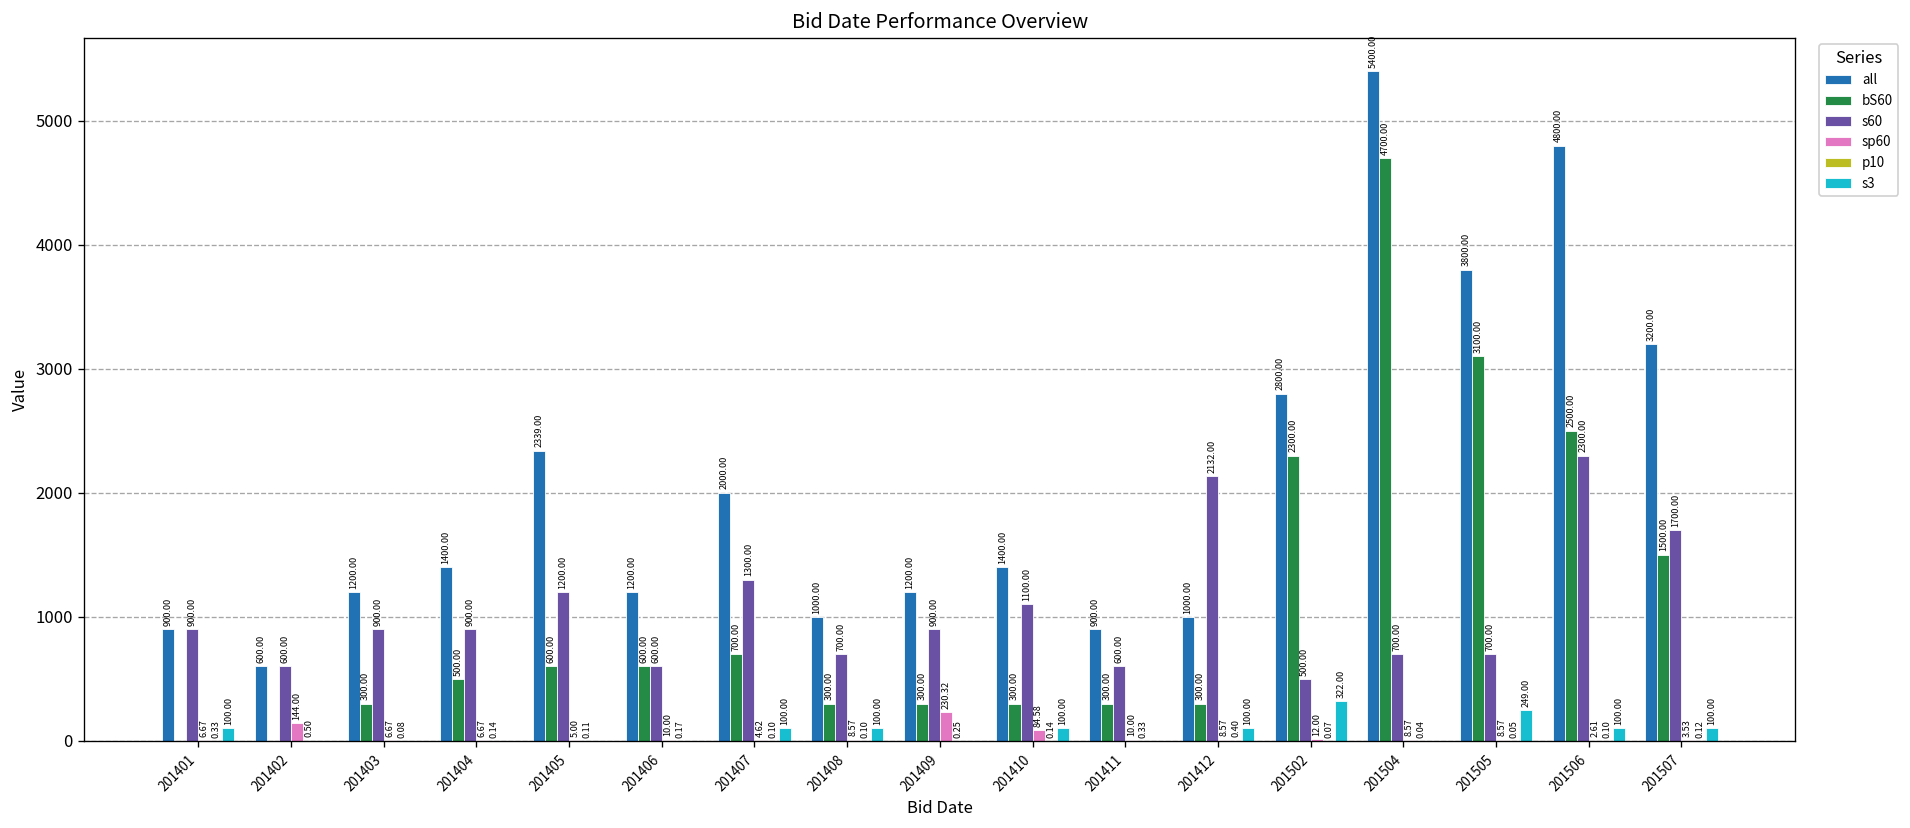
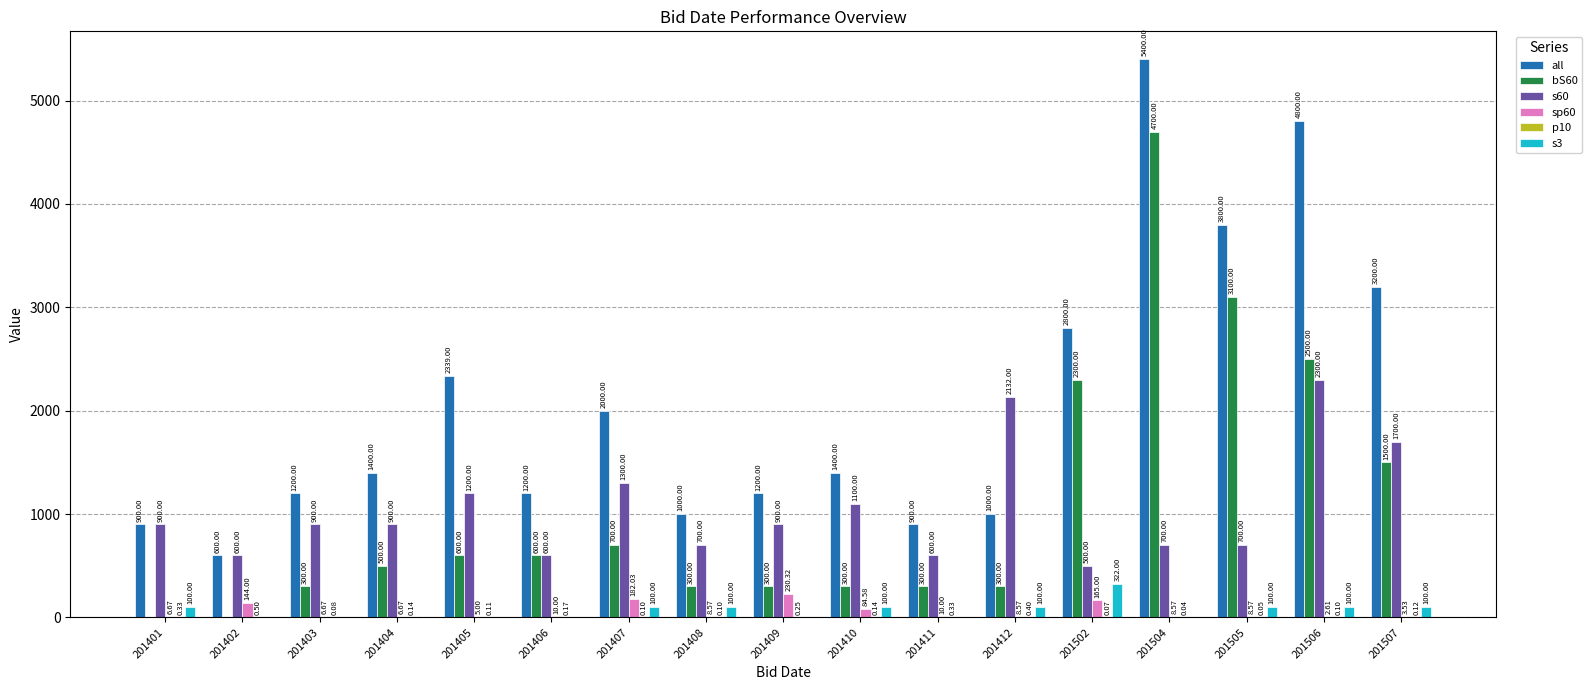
  {
    "all": {
      "201401": 900.00,
      "201402": 600.00,
      "201403": 1200.00,
      "201404": 1400.00,
      "201405": 2339.00,
      "201406": 1200.00,
      "201407": 2000.00,
      "201408": 1000.00,
      "201409": 1200.00,
      "201410": 1400.00,
      "201411": 900.00,
      "201412": 1000.00,
      "201502": 2800.00,
      "201504": 5400.00,
      "201505": 3800.00,
      "201506": 4800.00,
      "201507": 3200.00
    },
    "bS60": {
      "201403": 300.00,
      "201404": 500.00,
      "201405": 600.00,
      "201406": 600.00,
      "201407": 700.00,
      "201408": 300.00,
      "201409": 300.00,
      "201410": 300.00,
      "201411": 300.00,
      "201412": 300.00,
      "201502": 2300.00,
      "201504": 4700.00,
      "201505": 3100.00,
      "201506": 2500.00,
      "201507": 1500.00
    },
    "s60": {
      "201401": 900.00,
      "201402": 600.00,
      "201403": 900.00,
      "201404": 900.00,
      "201405": 1200.00,
      "201406": 600.00,
      "201407": 1300.00,
      "201408": 700.00,
      "201409": 900.00,
      "201410": 1100.00,
      "201411": 600.00,
      "201412": 2132.00,
      "201502": 500.00,
      "201504": 700.00,
      "201505": 700.00,
      "201506": 2300.00,
      "201507": 1700.00
    },
    "sp60": {
      "201401": 6.67,
      "201402": 144.00,
      "201403": 6.67,
      "201404": 6.67,
      "201405": 5.00,
      "201406": 10.00,
-     "201407": 4.62,
+     "201407": 182.03,
      "201408": 8.57,
      "201409": 230.32,
      "201410": 84.58,
      "201411": 10.00,
      "201412": 8.57,
-     "201502": 12.00,
+     "201502": 165.00,
      "201504": 8.57,
      "201505": 8.57,
      "201506": 2.61,
      "201507": 3.53
    },
    "p10": {
      "201401": 0.33,
      "201402": 0.50,
      "201403": 0.08,
      "201404": 0.14,
      "201405": 0.11,
      "201406": 0.17,
      "201407": 0.10,
      "201408": 0.10,
      "201409": 0.25,
      "201410": 0.14,
      "201411": 0.33,
      "201412": 0.40,
      "201502": 0.07,
      "201504": 0.04,
      "201505": 0.05,
      "201506": 0.10,
      "201507": 0.12
    },
    "s3": {
      "201401": 100.00,
      "201407": 100.00,
      "201408": 100.00,
      "201410": 100.00,
      "201412": 100.00,
      "201502": 322.00,
-     "201505": 249.00,
+     "201505": 100.00,
      "201506": 100.00,
      "201507": 100.00
    }
  }
